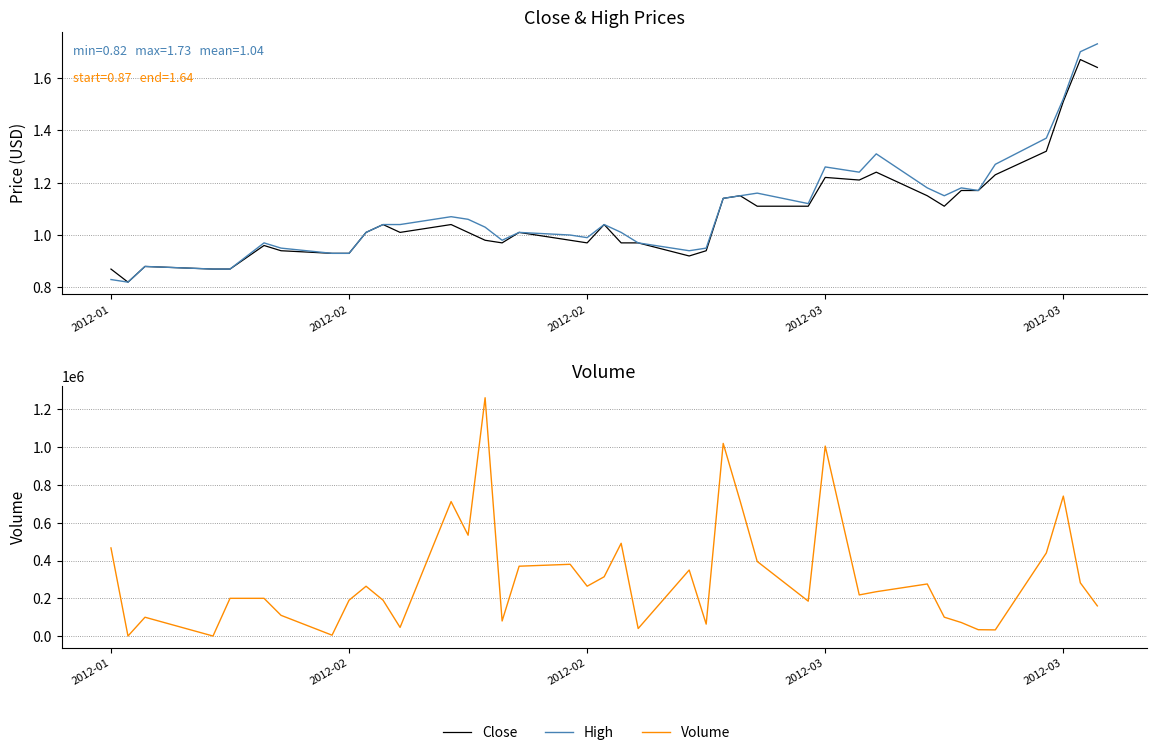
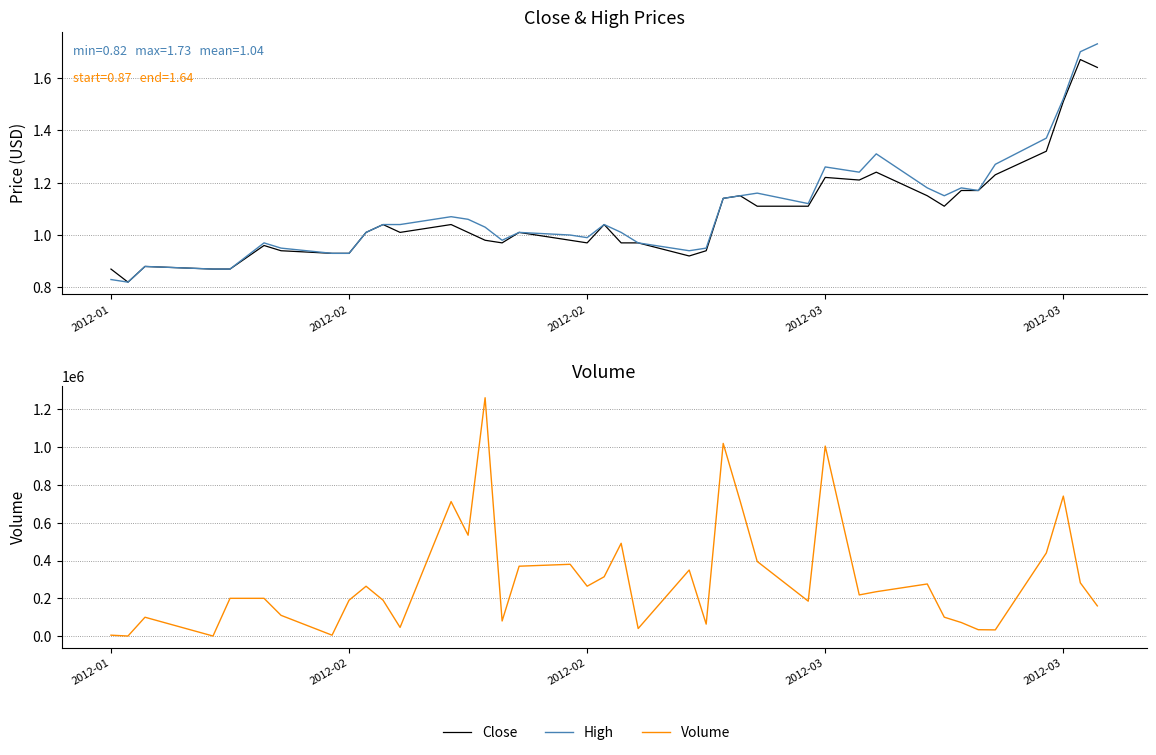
  {
    "Close & High Prices": {
      "Close": {
        "2012-01": 0.87
      },
      "High": {
        "2012-01": 0.83
      }
    },
    "Volume": {
-     "2012-01": 470000
+     "2012-01": 10000
    }
  }
